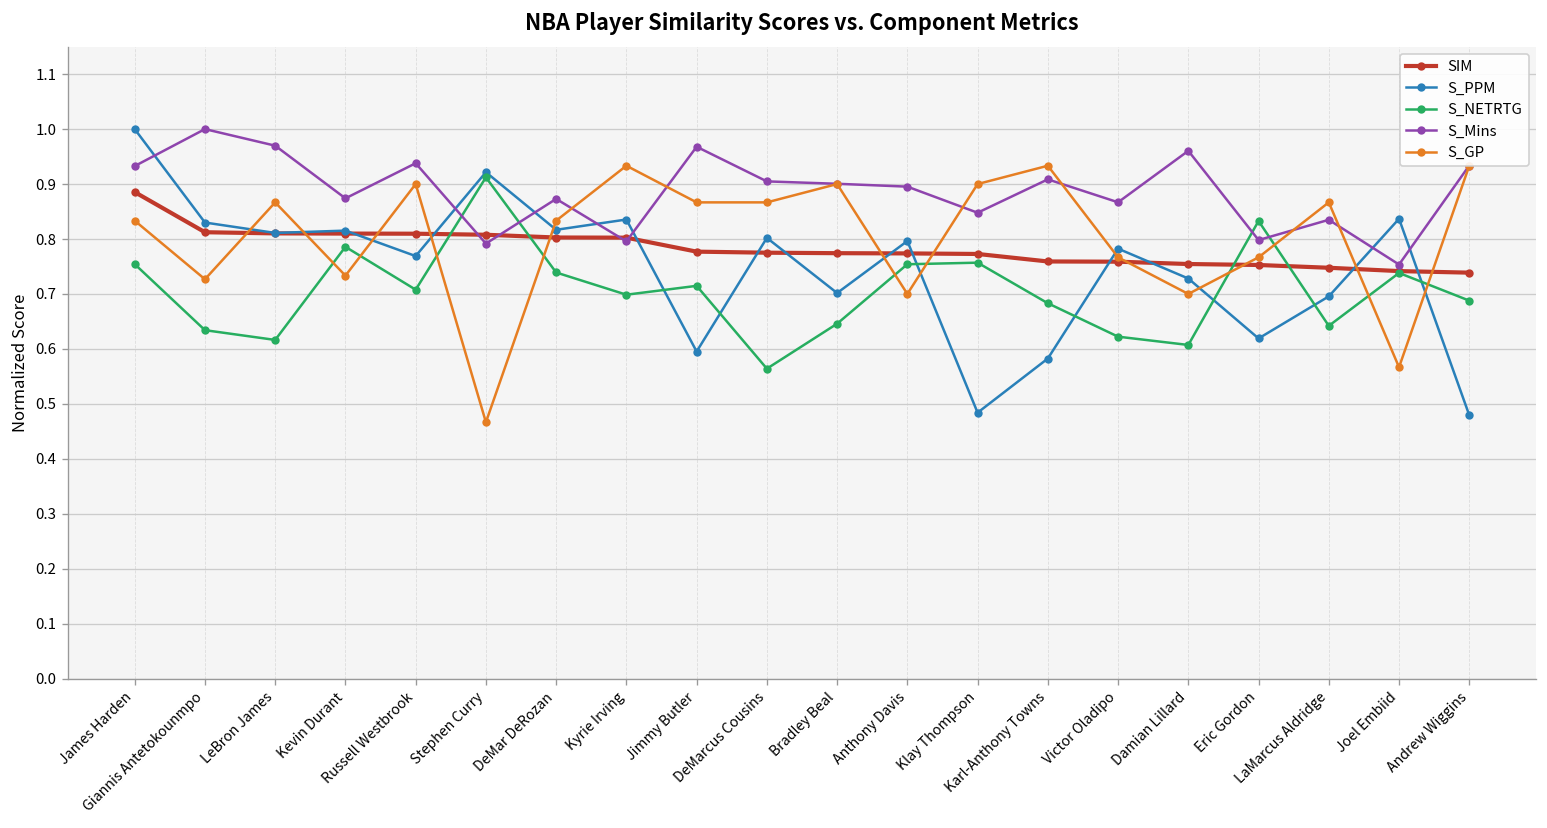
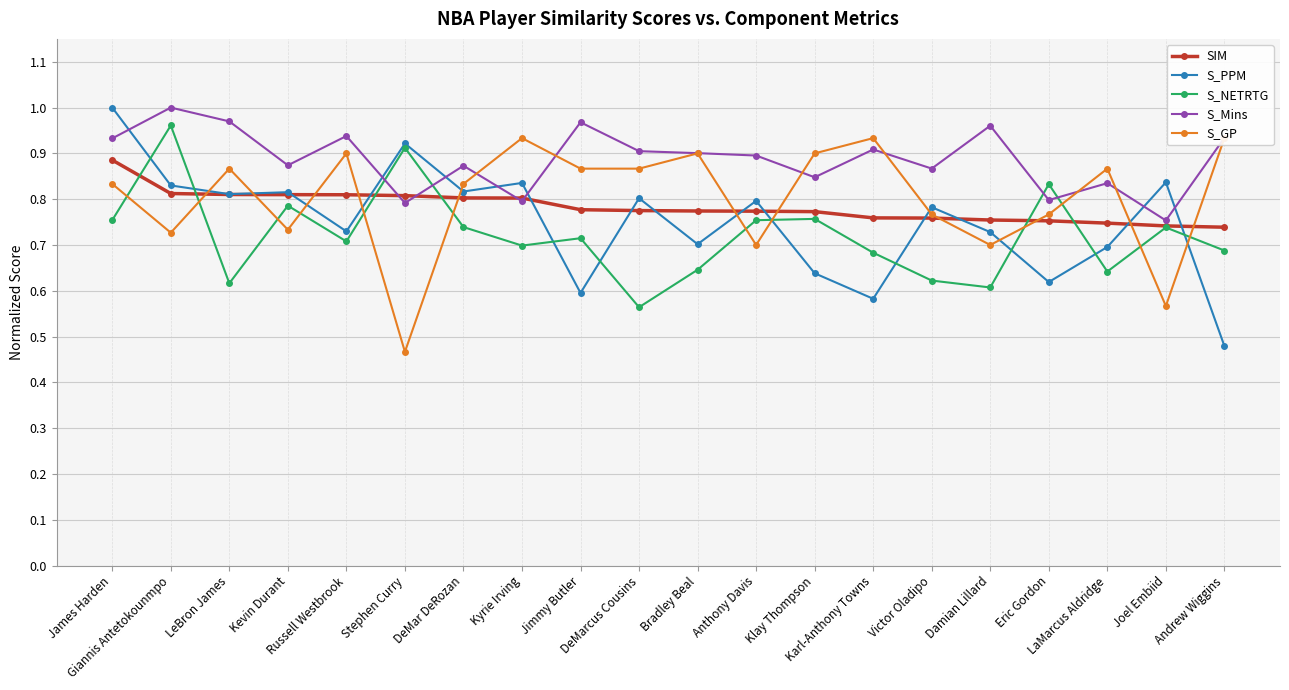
  {
    "SIM": {
      "James Harden": 0.89,
      "Giannis Antetokounmpo": 0.81,
      "Russell Westbrook": 0.81,
      "Stephen Curry": 0.81,
      "DeMar DeRozan": 0.80,
      "Kyrie Irving": 0.80,
      "Jimmy Butler": 0.78,
      "DeMarcus Cousins": 0.78,
      "Bradley Beal": 0.77,
      "Anthony Davis": 0.77,
      "Klay Thompson": 0.77,
      "Karl-Anthony Towns": 0.76,
      "Victor Oladipo": 0.76,
      "Damian Lillard": 0.75,
      "Eric Gordon": 0.75,
      "LaMarcus Aldridge": 0.75,
      "Andrew Wiggins": 0.74
    },
    "S_PPM": {
      "James Harden": 1.00,
      "Giannis Antetokounmpo": 0.83,
-     "Russell Westbrook": 0.77,
+     "Russell Westbrook": 0.73,
      "Stephen Curry": 0.92,
      "DeMar DeRozan": 0.82,
      "Kyrie Irving": 0.84,
      "Jimmy Butler": 0.60,
      "DeMarcus Cousins": 0.80,
      "Bradley Beal": 0.70,
      "Anthony Davis": 0.80,
-     "Klay Thompson": 0.48,
+     "Klay Thompson": 0.64,
      "Karl-Anthony Towns": 0.58,
      "Victor Oladipo": 0.78,
      "Damian Lillard": 0.73,
      "Eric Gordon": 0.62,
      "LaMarcus Aldridge": 0.70,
      "Joel Embiid": 0.84,
      "Andrew Wiggins": 0.48
    },
    "S_NETRTG": {
      "James Harden": 0.75,
-     "Giannis Antetokounmpo": 0.63,
+     "Giannis Antetokounmpo": 0.96,
      "LeBron James": 0.62,
      "Kevin Durant": 0.79,
      "Russell Westbrook": 0.71,
      "Stephen Curry": 0.91,
      "DeMar DeRozan": 0.74,
      "Kyrie Irving": 0.70,
      "Jimmy Butler": 0.71,
      "DeMarcus Cousins": 0.56,
      "Bradley Beal": 0.65,
      "Anthony Davis": 0.75,
      "Klay Thompson": 0.76,
      "Karl-Anthony Towns": 0.68,
      "Victor Oladipo": 0.62,
      "Damian Lillard": 0.61,
      "Eric Gordon": 0.83,
      "LaMarcus Aldridge": 0.64,
      "Andrew Wiggins": 0.69
    },
    "S_Mins": {
      "James Harden": 0.93,
      "Giannis Antetokounmpo": 1.00,
      "LeBron James": 0.97,
      "Kevin Durant": 0.87,
      "Russell Westbrook": 0.94,
      "Stephen Curry": 0.79,
      "DeMar DeRozan": 0.87,
      "Kyrie Irving": 0.80,
      "Jimmy Butler": 0.97,
      "DeMarcus Cousins": 0.90,
      "Anthony Davis": 0.90,
      "Klay Thompson": 0.85,
      "Karl-Anthony Towns": 0.91,
      "Victor Oladipo": 0.87,
      "Damian Lillard": 0.96,
      "Eric Gordon": 0.80,
      "LaMarcus Aldridge": 0.83,
      "Joel Embiid": 0.75
    },
    "S_GP": {
      "James Harden": 0.83,
      "Giannis Antetokounmpo": 0.73,
      "LeBron James": 0.87,
      "Kevin Durant": 0.73,
      "Russell Westbrook": 0.90,
      "Stephen Curry": 0.47,
      "DeMar DeRozan": 0.83,
      "Kyrie Irving": 0.93,
      "Jimmy Butler": 0.87,
      "DeMarcus Cousins": 0.87,
      "Anthony Davis": 0.70,
      "Klay Thompson": 0.90,
      "Karl-Anthony Towns": 0.93,
      "Victor Oladipo": 0.77,
      "Damian Lillard": 0.70,
      "Eric Gordon": 0.77,
      "LaMarcus Aldridge": 0.87,
      "Joel Embiid": 0.57
    }
  }
